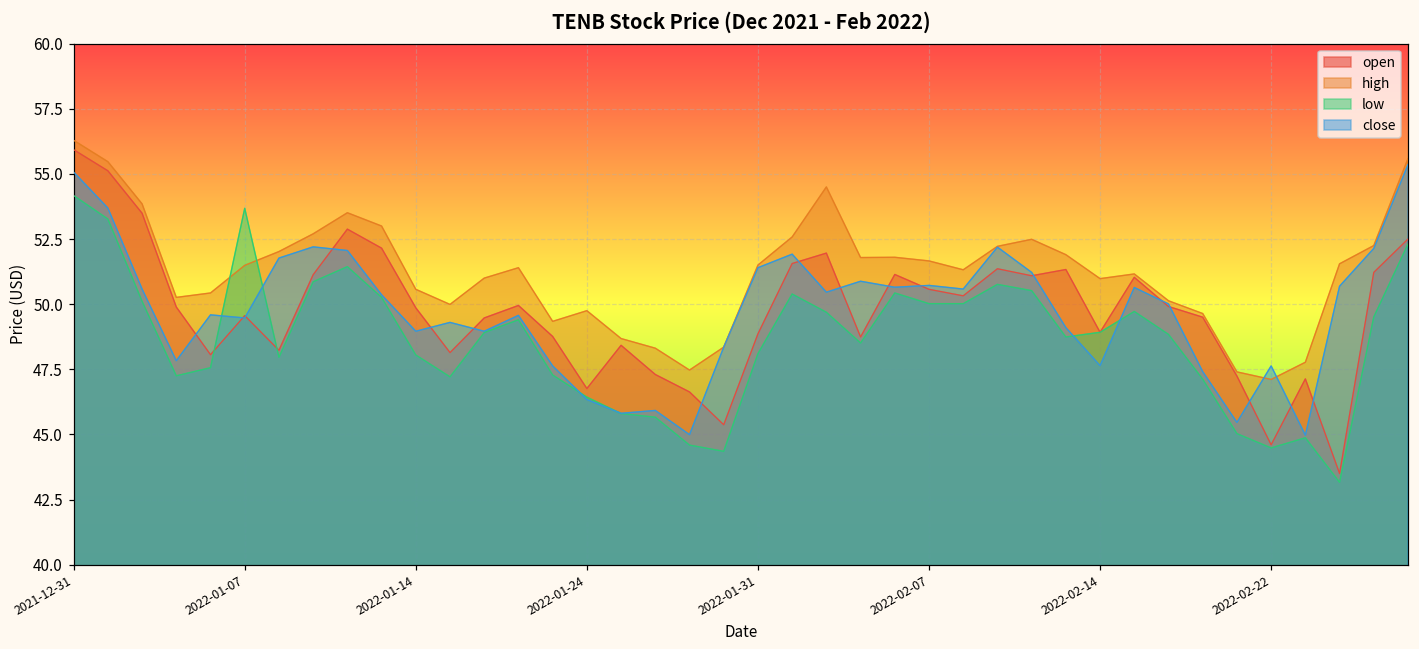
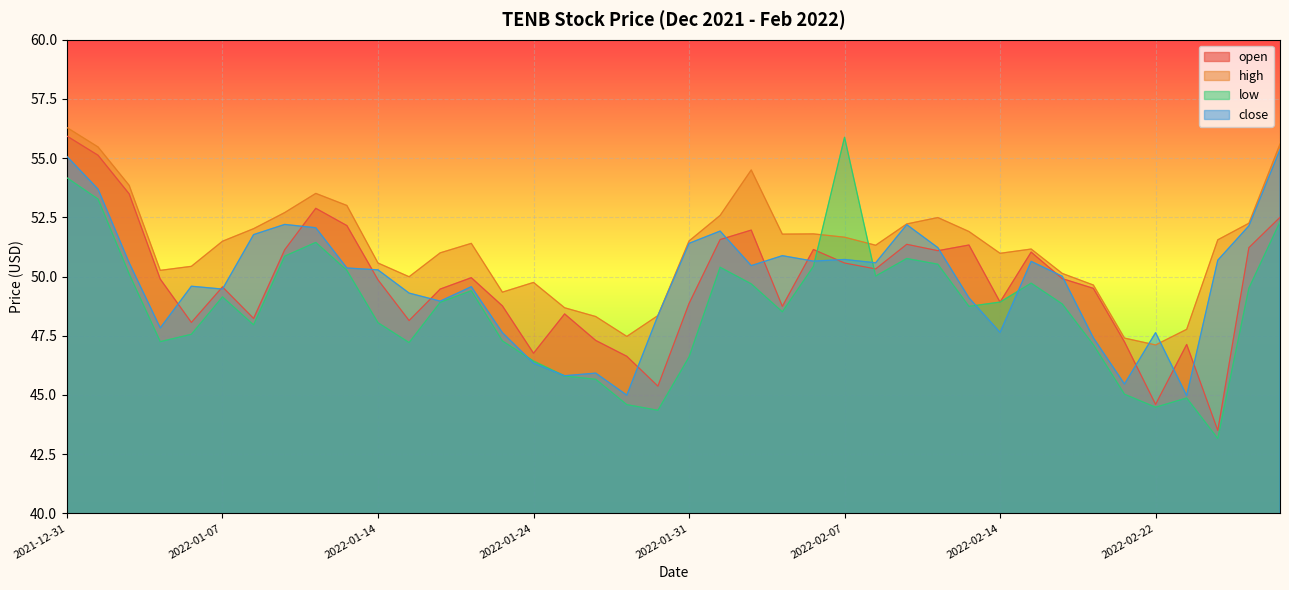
  {
    "low": {
      "2021-12-31": 54.2,
-     "2022-01-07": 53.7,
+     "2022-01-07": 49.1,
      "2022-01-14": 48.1,
-     "2022-01-31": 48.1,
-     "2022-02-07": 50.0,
+     "2022-01-31": 46.6,
+     "2022-02-07": 55.9,
      "2022-02-22": 44.5
    },
    "close": {
      "2021-12-31": 55.1,
-     "2022-01-14": 49.0,
+     "2022-01-14": 50.3,
      "2022-02-07": 50.7,
      "2022-02-14": 47.6,
      "2022-02-22": 47.6
    }
  }
